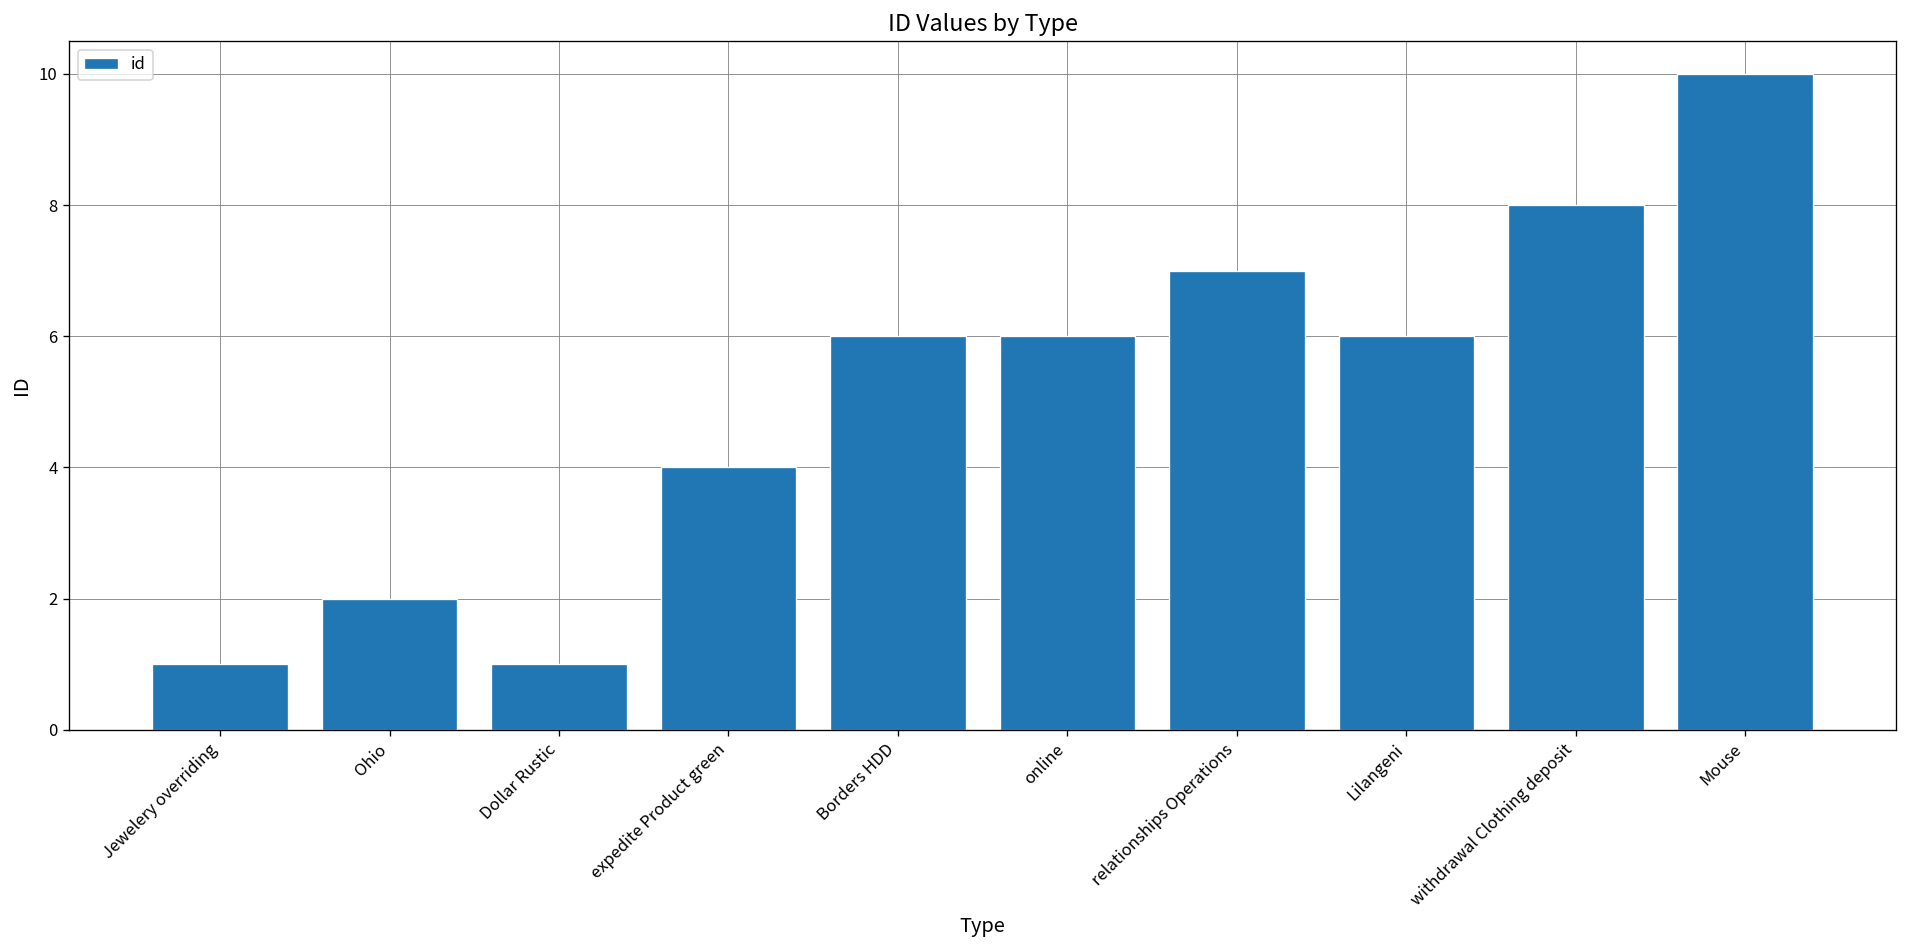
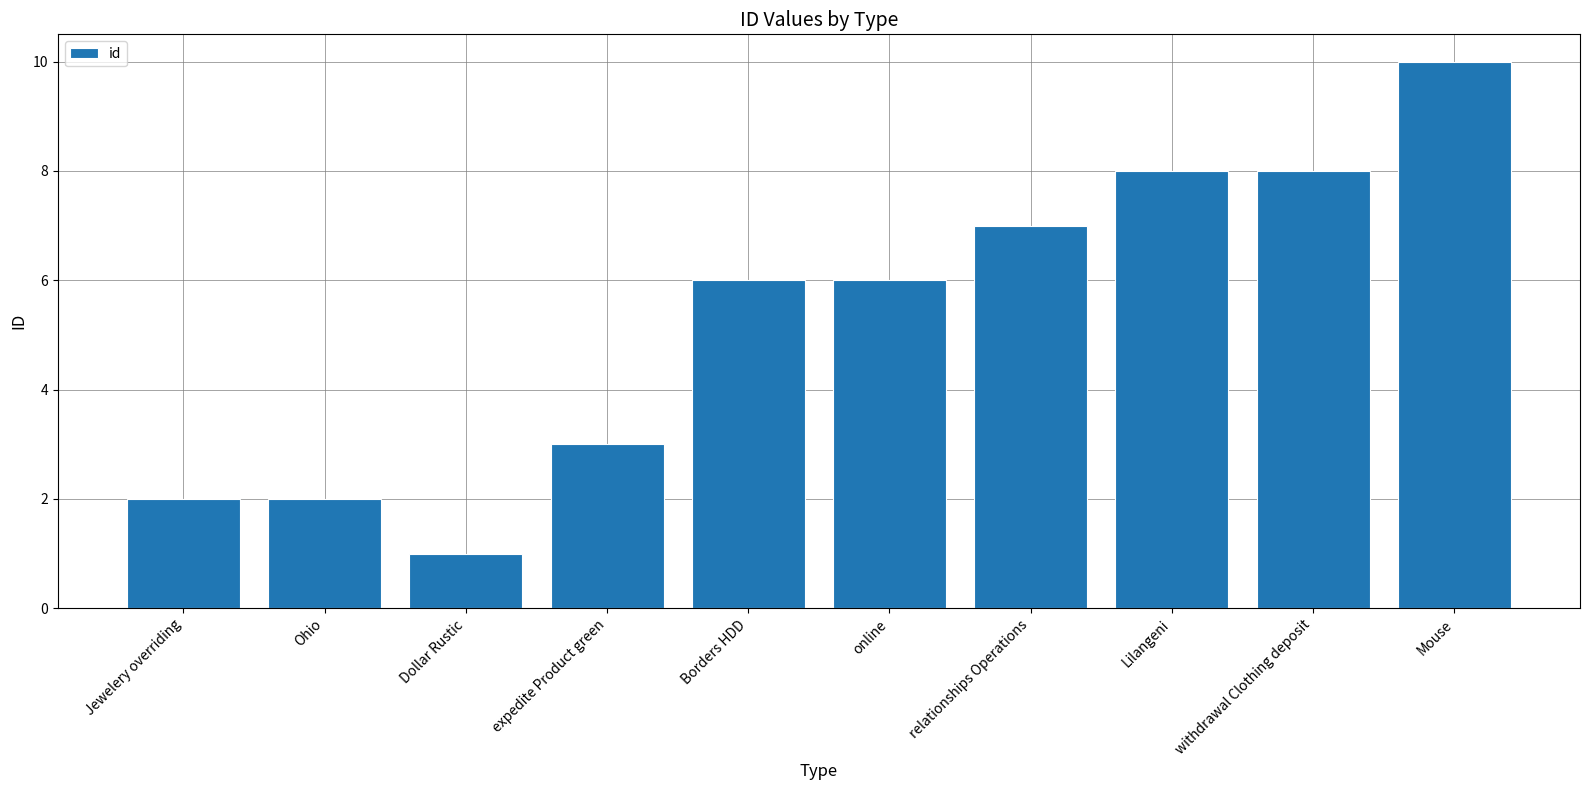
  {
-   "Jewelery overriding": 1,
+   "Jewelery overriding": 2,
    "Ohio": 2,
    "Dollar Rustic": 1,
-   "expedite Product green": 4,
+   "expedite Product green": 3,
    "Borders HDD": 6,
    "online": 6,
    "relationships Operations": 7,
-   "Lilangeni": 6,
+   "Lilangeni": 8,
    "withdrawal Clothing deposit": 8,
    "Mouse": 10
  }
